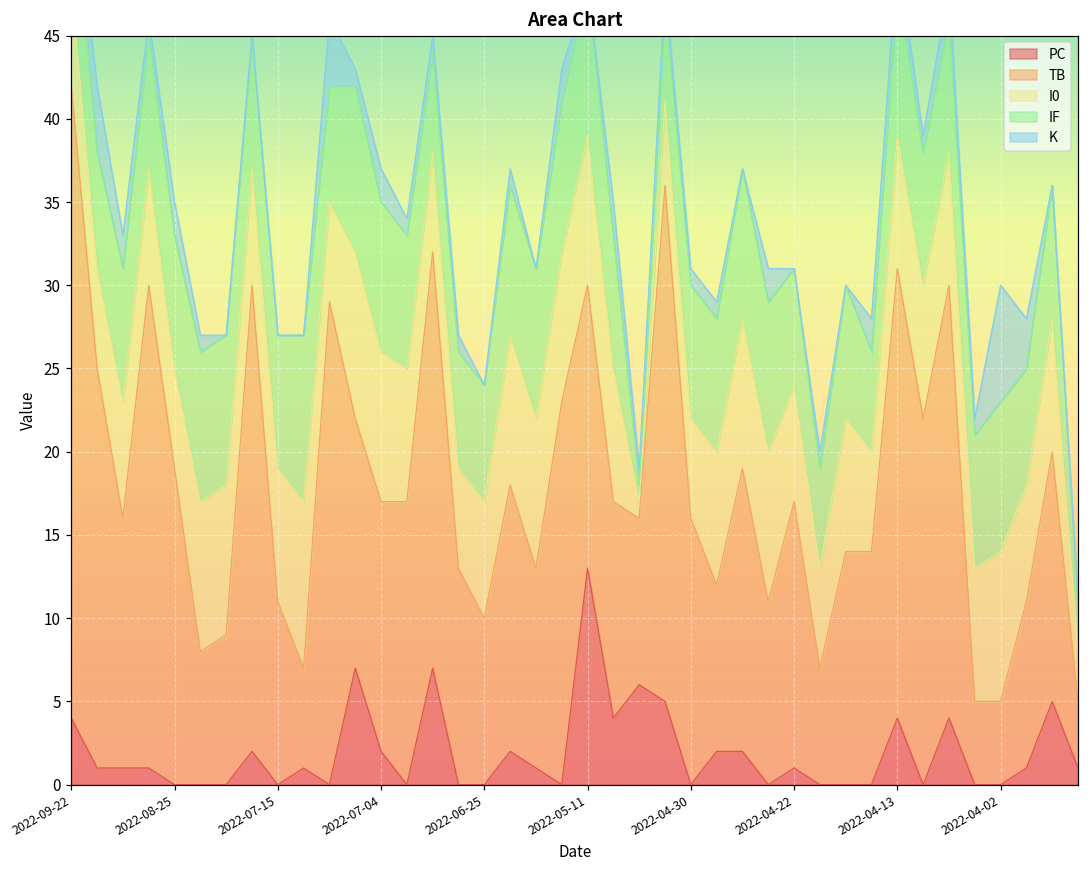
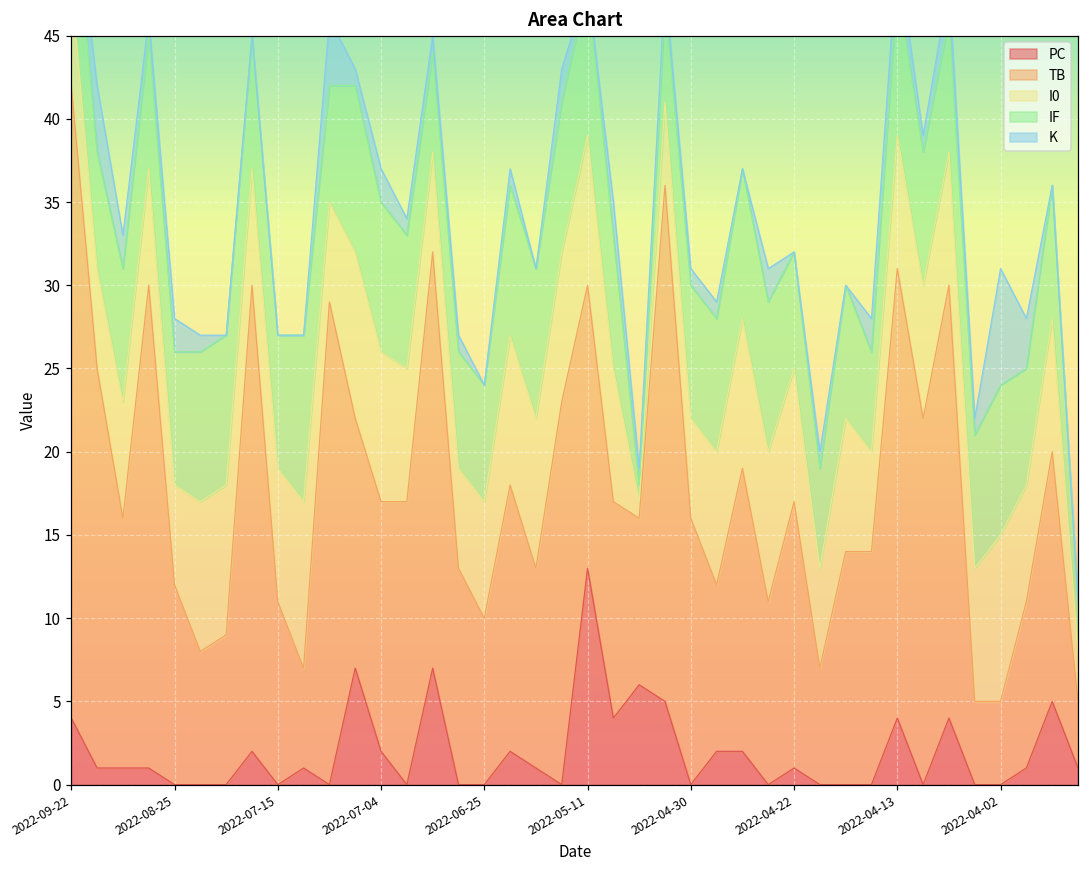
  {
    "PC": {
      "2022-09-22": 4,
      "2022-08-25": 0,
      "2022-07-15": 0,
      "2022-07-04": 2,
      "2022-06-25": 0,
      "2022-05-11": 13,
      "2022-04-30": 0,
      "2022-04-22": 1,
      "2022-04-13": 4,
      "2022-04-02": 0
    },
    "TB": {
      "2022-09-22": 38,
-     "2022-08-25": 19,
+     "2022-08-25": 12,
      "2022-07-15": 11,
      "2022-07-04": 15,
      "2022-06-25": 10,
      "2022-05-11": 17,
      "2022-04-30": 16,
      "2022-04-22": 16,
      "2022-04-13": 27,
      "2022-04-02": 5
    },
    "I0": {
      "2022-08-25": 6,
      "2022-07-15": 8,
      "2022-07-04": 9,
      "2022-06-25": 7,
      "2022-05-11": 9,
      "2022-04-30": 6,
-     "2022-04-22": 7,
+     "2022-04-22": 8,
      "2022-04-13": 8,
-     "2022-04-02": 9
+     "2022-04-02": 10
    },
    "IF": {
      "2022-08-25": 8,
      "2022-07-04": 9,
      "2022-04-30": 8,
      "2022-04-02": 9
    },
    "K": {
      "2022-08-25": 2,
      "2022-07-04": 2,
      "2022-04-30": 1,
      "2022-04-02": 7
    }
  }
